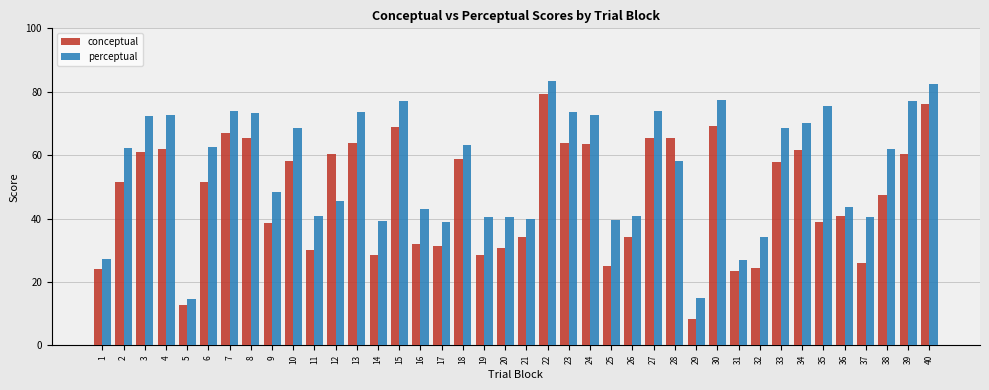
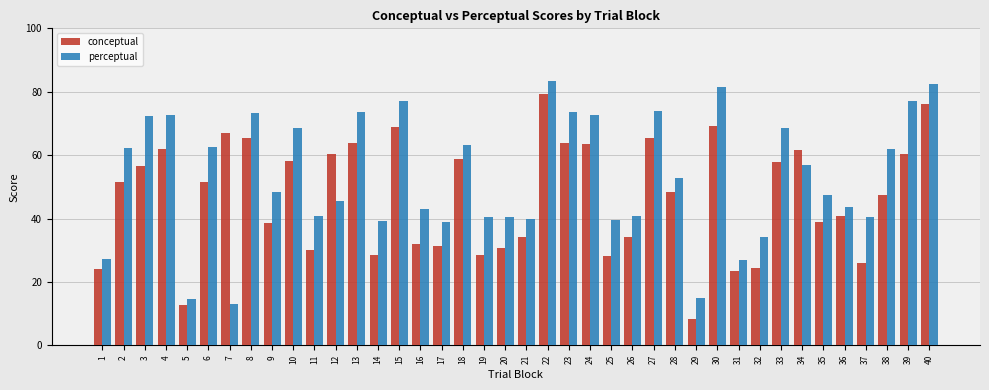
  {
    "conceptual": {
      "1": 24,
      "2": 52,
-     "3": 61,
+     "3": 57,
      "4": 62,
      "5": 13,
      "6": 52,
      "7": 67,
      "8": 65,
      "9": 39,
      "10": 58,
      "11": 30,
      "12": 60,
      "13": 64,
      "14": 28,
      "15": 69,
      "16": 32,
      "17": 31,
      "18": 59,
      "19": 28,
      "20": 31,
      "21": 34,
      "22": 79,
      "23": 64,
      "24": 64,
-     "25": 25,
+     "25": 28,
      "26": 34,
      "27": 66,
-     "28": 65,
+     "28": 49,
      "29": 8,
      "30": 69,
      "31": 23,
      "32": 24,
      "33": 58,
      "34": 62,
      "35": 39,
      "36": 41,
      "37": 26,
      "38": 48,
      "39": 60,
      "40": 76
    },
    "perceptual": {
      "1": 27,
      "2": 62,
      "3": 72,
      "4": 73,
      "5": 15,
      "6": 63,
-     "7": 74,
+     "7": 13,
      "8": 73,
      "9": 48,
      "10": 69,
      "11": 41,
      "12": 46,
      "13": 74,
      "14": 39,
      "15": 77,
      "16": 43,
      "17": 39,
      "18": 63,
      "19": 40,
      "20": 41,
      "21": 40,
      "22": 83,
      "23": 73,
      "24": 73,
      "25": 39,
      "26": 41,
      "27": 74,
-     "28": 58,
+     "28": 53,
      "29": 15,
-     "30": 77,
+     "30": 81,
      "31": 27,
      "32": 34,
      "33": 69,
-     "34": 70,
-     "35": 76,
+     "34": 57,
+     "35": 47,
      "36": 44,
      "37": 41,
      "38": 62,
      "39": 77,
      "40": 82
    }
  }
